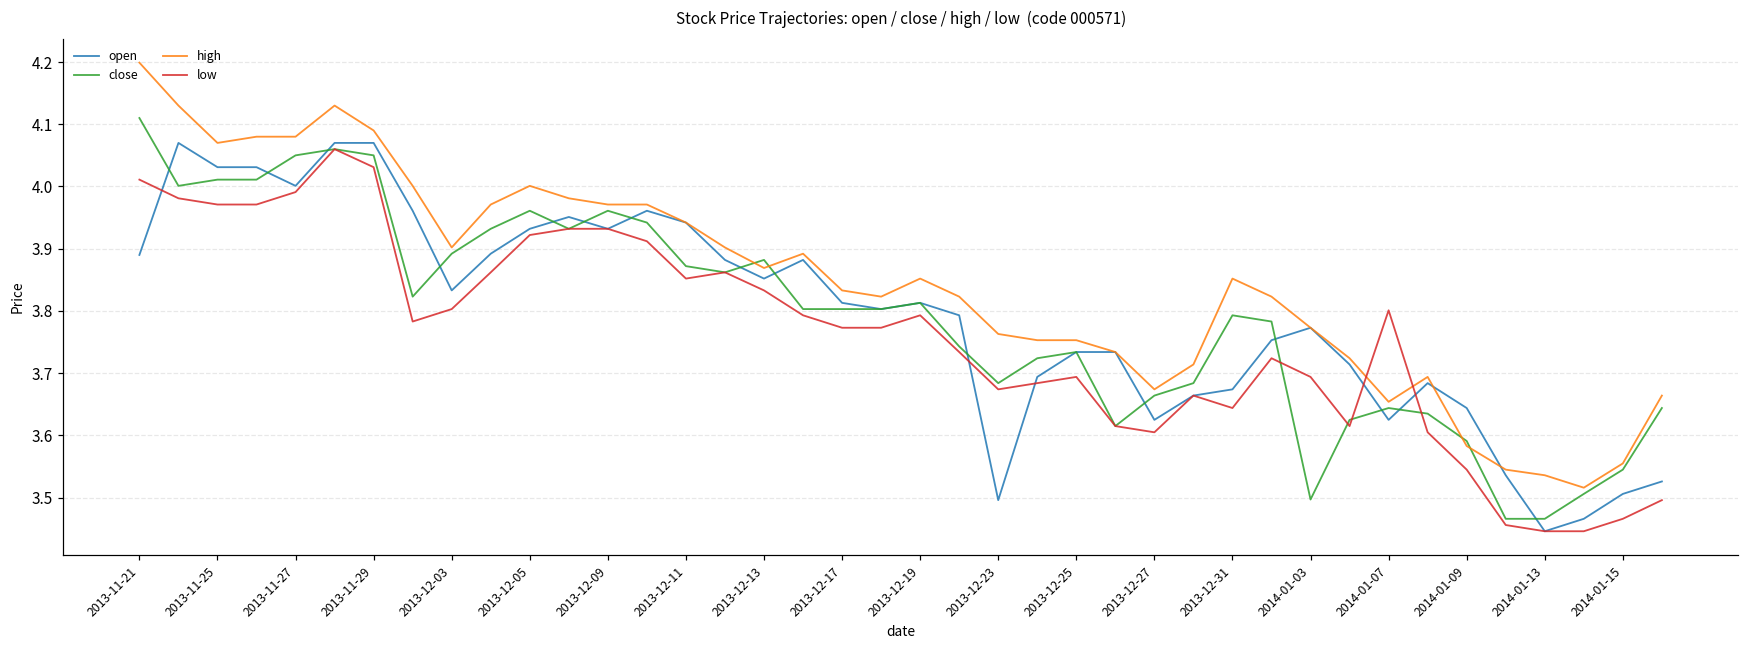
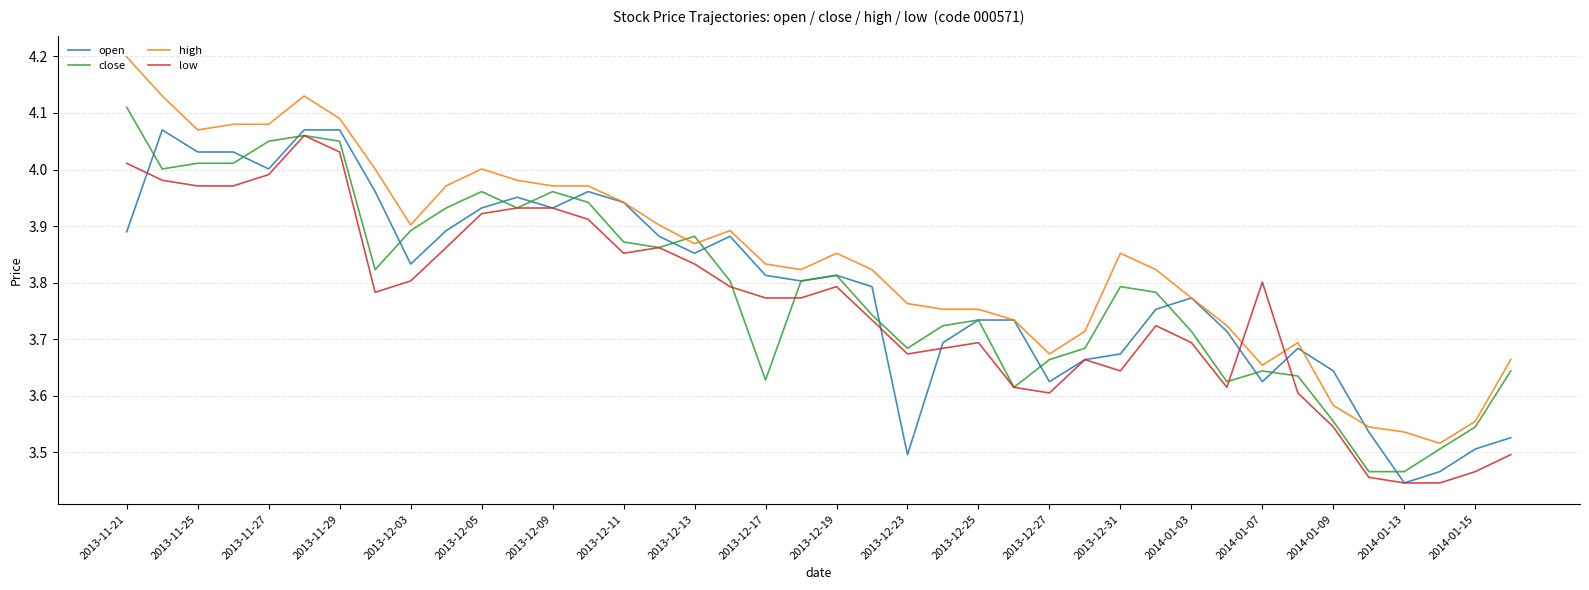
  {
    "open": {
      "2013-11-21": 3.89,
      "2013-11-25": 4.03,
      "2013-11-27": 4.00,
      "2013-11-29": 4.07,
      "2013-12-03": 3.83,
      "2013-12-05": 3.93,
      "2013-12-13": 3.85,
      "2013-12-17": 3.81,
      "2013-12-23": 3.50,
      "2013-12-27": 3.63,
      "2013-12-31": 3.67,
      "2014-01-07": 3.63,
      "2014-01-09": 3.64,
      "2014-01-15": 3.51
    },
    "close": {
      "2013-11-21": 4.11,
      "2013-11-25": 4.01,
      "2013-11-27": 4.05,
      "2013-11-29": 4.05,
      "2013-12-03": 3.89,
      "2013-12-05": 3.96,
      "2013-12-09": 3.96,
      "2013-12-11": 3.87,
      "2013-12-13": 3.88,
-     "2013-12-17": 3.80,
+     "2013-12-17": 3.63,
      "2013-12-23": 3.68,
      "2013-12-27": 3.66,
      "2013-12-31": 3.79,
-     "2014-01-03": 3.50,
+     "2014-01-03": 3.71,
      "2014-01-07": 3.64,
-     "2014-01-09": 3.59,
+     "2014-01-09": 3.56,
      "2014-01-13": 3.47,
      "2014-01-15": 3.55
    },
    "high": {
      "2013-11-21": 4.20,
      "2013-11-25": 4.07,
      "2013-11-27": 4.08,
      "2013-11-29": 4.09,
      "2013-12-03": 3.90,
      "2013-12-05": 4.00,
      "2013-12-09": 3.97,
      "2013-12-13": 3.87,
      "2013-12-17": 3.83,
      "2013-12-19": 3.85,
      "2013-12-23": 3.76,
      "2013-12-25": 3.75,
      "2013-12-27": 3.67,
      "2013-12-31": 3.85,
      "2014-01-07": 3.65,
      "2014-01-09": 3.58,
      "2014-01-13": 3.54,
      "2014-01-15": 3.56
    },
    "low": {
      "2013-11-21": 4.01,
      "2013-11-25": 3.97,
      "2013-11-27": 3.99,
      "2013-11-29": 4.03,
      "2013-12-03": 3.80,
      "2013-12-05": 3.92,
      "2013-12-11": 3.85,
      "2013-12-13": 3.83,
      "2013-12-17": 3.77,
      "2013-12-19": 3.79,
      "2013-12-23": 3.67,
      "2013-12-25": 3.69,
      "2013-12-27": 3.61,
      "2013-12-31": 3.64,
      "2014-01-03": 3.69,
      "2014-01-07": 3.80,
      "2014-01-09": 3.55,
      "2014-01-15": 3.47
    }
  }
